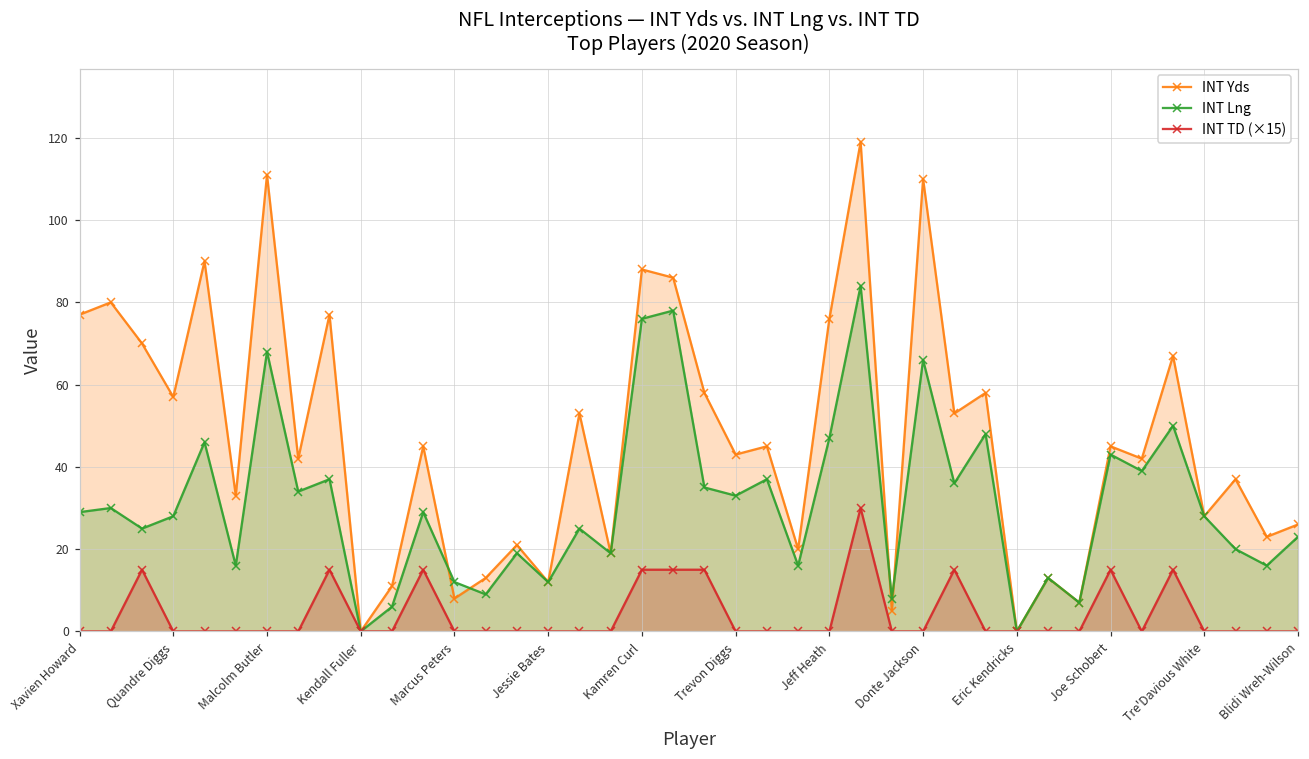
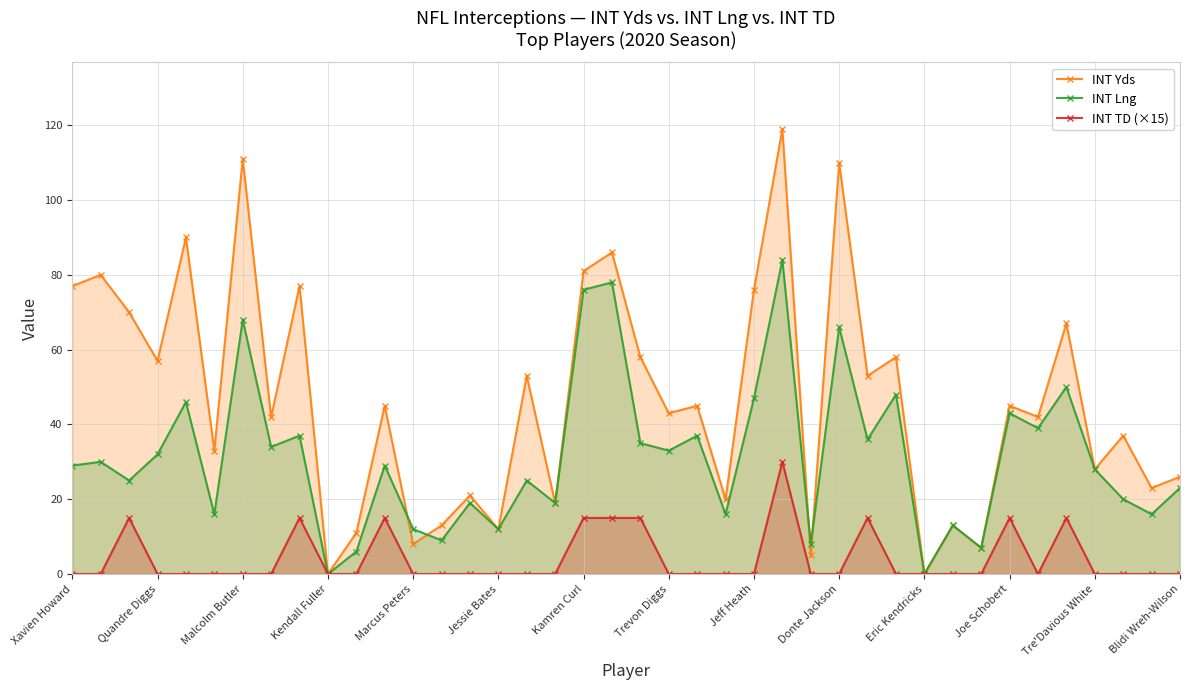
  {
    "INT Yds": {
      "Xavien Howard": 77,
      "Quandre Diggs": 57,
      "Malcolm Butler": 111,
      "Marcus Peters": 8,
-     "Kamren Curl": 88,
+     "Kamren Curl": 81,
      "Trevon Diggs": 43,
      "Jeff Heath": 76,
      "Donte Jackson": 110,
      "Joe Schobert": 45,
      "Blidi Wreh-Wilson": 26
    },
    "INT Lng": {
      "Xavien Howard": 29,
-     "Quandre Diggs": 28,
+     "Quandre Diggs": 32,
      "Malcolm Butler": 68,
      "Marcus Peters": 12,
      "Kamren Curl": 76,
      "Trevon Diggs": 33,
      "Jeff Heath": 47,
      "Donte Jackson": 66,
      "Joe Schobert": 43,
      "Blidi Wreh-Wilson": 23
    },
    "INT TD (×15)": {
      "Xavien Howard": 0,
      "Quandre Diggs": 0,
      "Malcolm Butler": 0,
      "Marcus Peters": 0,
      "Jessie Bates": 0,
      "Kamren Curl": 15,
      "Trevon Diggs": 0,
      "Jeff Heath": 0,
      "Donte Jackson": 0,
      "Joe Schobert": 15,
      "Tre'Davious White": 0,
      "Blidi Wreh-Wilson": 0
    }
  }
